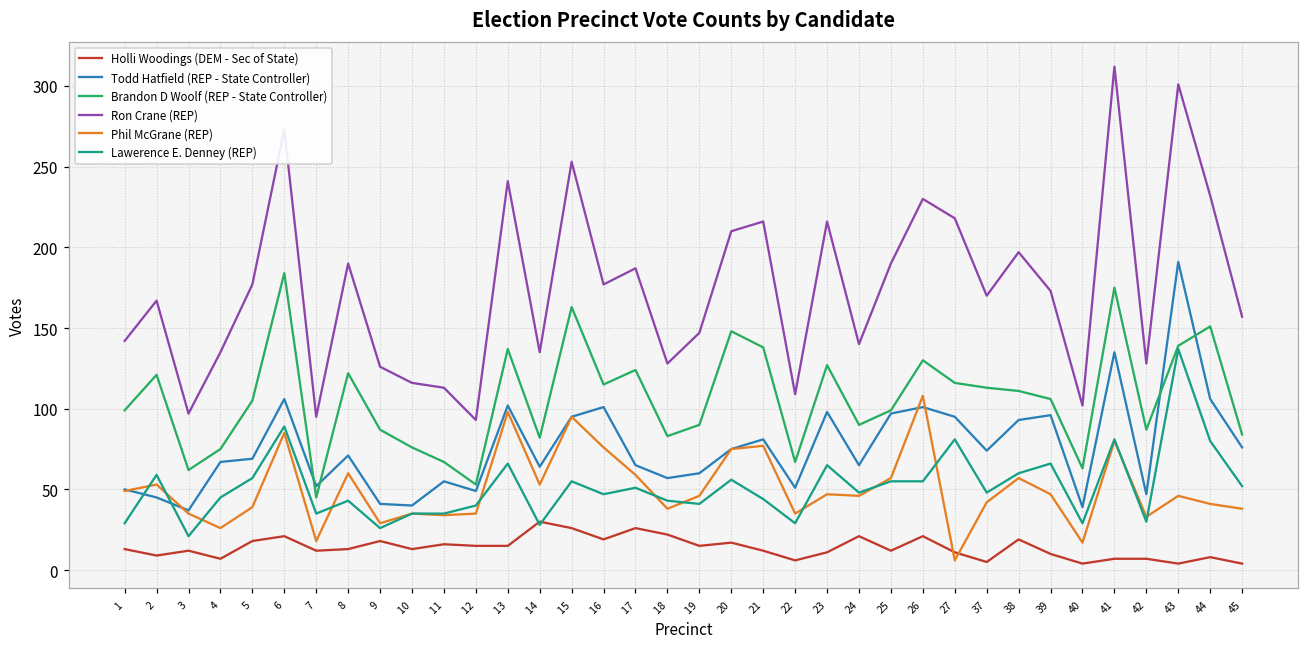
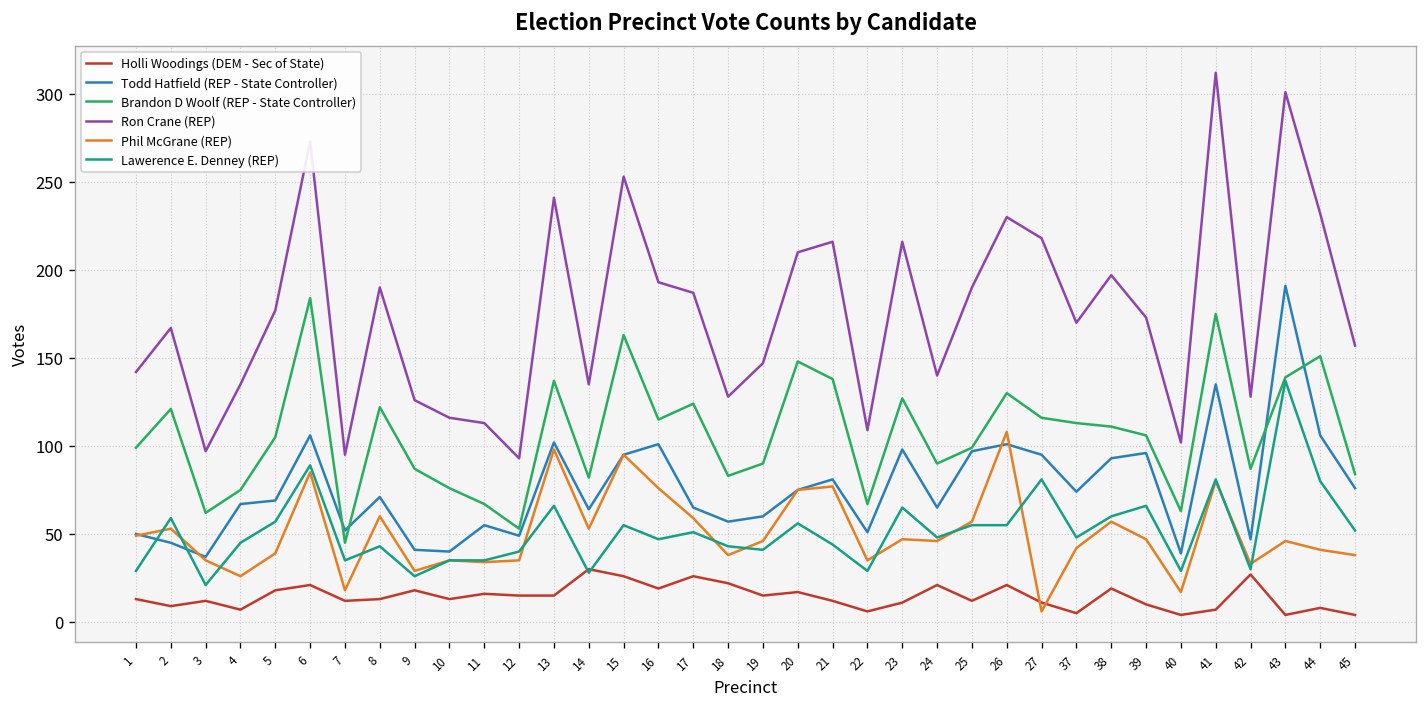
  {
    "Holli Woodings (DEM - Sec of State)": {
      "1": 13,
      "2": 9,
      "3": 12,
      "4": 7,
      "5": 18,
      "6": 21,
      "7": 12,
      "8": 13,
      "9": 18,
      "10": 13,
      "11": 16,
      "12": 15,
      "13": 15,
      "14": 30,
      "15": 26,
      "16": 19,
      "17": 26,
      "18": 22,
      "19": 15,
      "20": 17,
      "21": 12,
      "22": 6,
      "23": 11,
      "24": 21,
      "25": 12,
      "26": 21,
      "27": 11,
      "37": 5,
      "38": 19,
      "39": 10,
      "40": 4,
      "41": 7,
-     "42": 7,
+     "42": 27,
      "43": 4,
      "44": 8,
      "45": 4
    },
    "Todd Hatfield (REP - State Controller)": {
      "2": 45,
      "3": 37,
      "4": 67,
      "5": 69,
      "6": 106,
      "7": 52,
      "8": 71,
      "9": 41,
      "10": 40,
      "11": 55,
      "12": 49,
      "13": 102,
      "14": 64,
      "16": 101,
      "17": 65,
      "18": 57,
      "19": 60,
      "21": 81,
      "22": 51,
      "23": 98,
      "24": 65,
      "25": 97,
      "26": 101,
      "27": 95,
      "37": 74,
      "38": 93,
      "39": 96,
      "40": 39,
      "41": 135,
      "42": 47,
      "43": 191,
      "44": 106,
      "45": 76
    },
    "Ron Crane (REP)": {
      "1": 142,
      "2": 167,
      "3": 97,
      "4": 135,
      "5": 177,
      "7": 95,
      "8": 190,
      "9": 126,
      "10": 116,
      "11": 113,
      "12": 93,
      "13": 241,
      "14": 135,
      "15": 253,
-     "16": 177,
+     "16": 193,
      "17": 187,
      "18": 128,
      "19": 147,
      "20": 210,
      "21": 216,
      "22": 109,
      "23": 216,
      "24": 140,
      "25": 190,
      "26": 230,
      "27": 218,
      "37": 170,
      "38": 197,
      "39": 173,
      "40": 102,
      "41": 312,
      "42": 128,
      "43": 301,
      "44": 232,
      "45": 157
    },
    "Phil McGrane (REP)": {
      "2": 53,
      "3": 35,
      "4": 26,
      "5": 39,
      "6": 85,
      "7": 18,
      "8": 60,
      "9": 29,
      "12": 35,
      "13": 98,
      "14": 53,
      "16": 76,
      "17": 59,
      "18": 38,
      "19": 46,
      "21": 77,
      "22": 35,
      "23": 47,
      "24": 46,
      "25": 57,
      "26": 108,
      "27": 6,
      "37": 42,
      "38": 57,
      "39": 47,
      "40": 17,
      "42": 33,
      "43": 46,
      "44": 41,
      "45": 38
    }
  }
